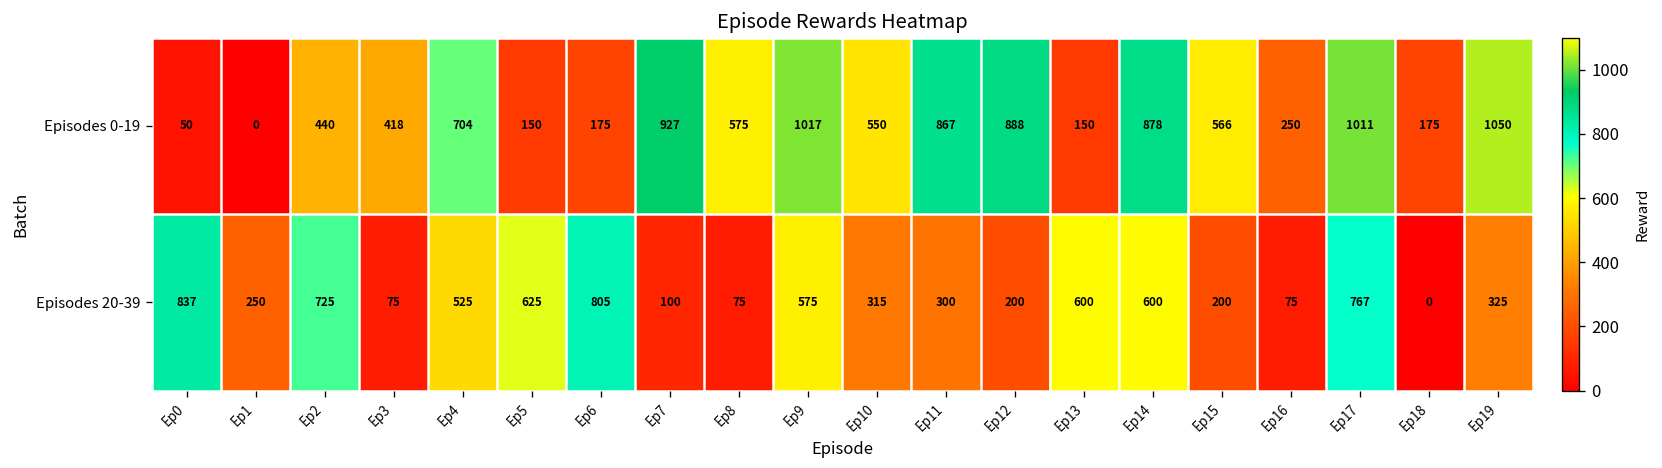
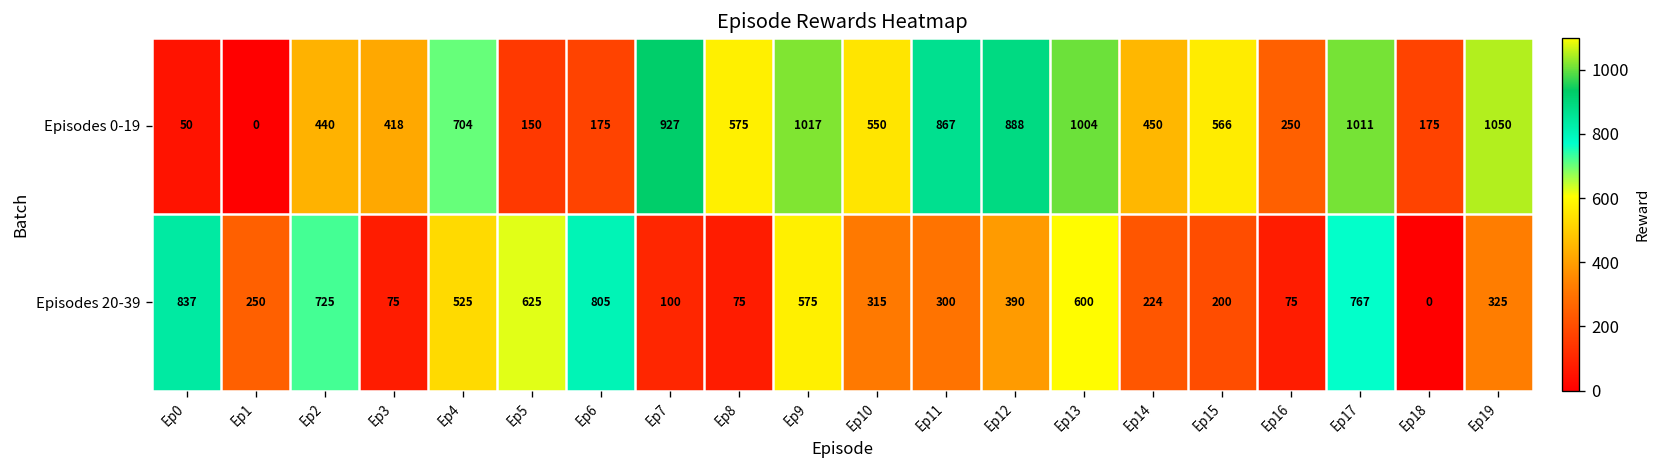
  {
    "Episodes 0-19": {
      "Ep0": 50,
      "Ep1": 0,
      "Ep2": 440,
      "Ep3": 418,
      "Ep4": 704,
      "Ep5": 150,
      "Ep6": 175,
      "Ep7": 927,
      "Ep8": 575,
      "Ep9": 1017,
      "Ep10": 550,
      "Ep11": 867,
      "Ep12": 888,
-     "Ep13": 150,
-     "Ep14": 878,
+     "Ep13": 1004,
+     "Ep14": 450,
      "Ep15": 566,
      "Ep16": 250,
      "Ep17": 1011,
      "Ep18": 175,
      "Ep19": 1050
    },
    "Episodes 20-39": {
      "Ep0": 837,
      "Ep1": 250,
      "Ep2": 725,
      "Ep3": 75,
      "Ep4": 525,
      "Ep5": 625,
      "Ep6": 805,
      "Ep7": 100,
      "Ep8": 75,
      "Ep9": 575,
      "Ep10": 315,
      "Ep11": 300,
-     "Ep12": 200,
+     "Ep12": 390,
      "Ep13": 600,
-     "Ep14": 600,
+     "Ep14": 224,
      "Ep15": 200,
      "Ep16": 75,
      "Ep17": 767,
      "Ep18": 0,
      "Ep19": 325
    }
  }
